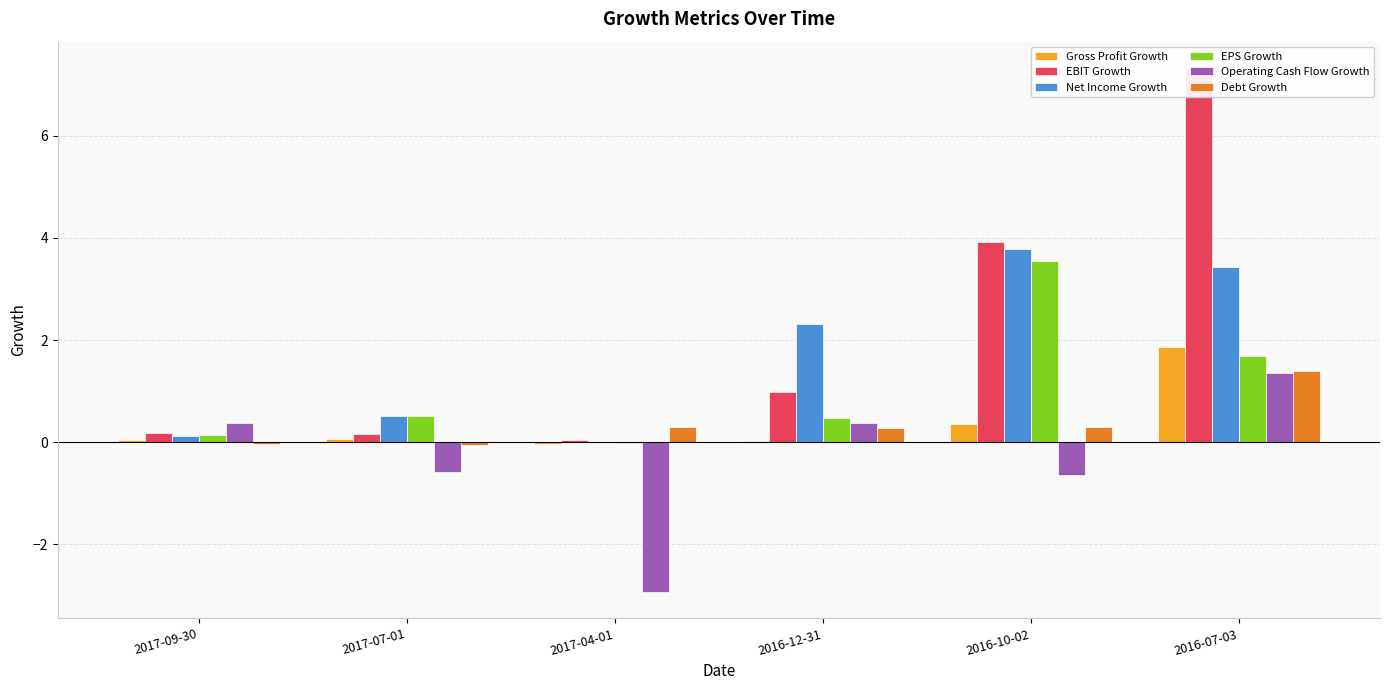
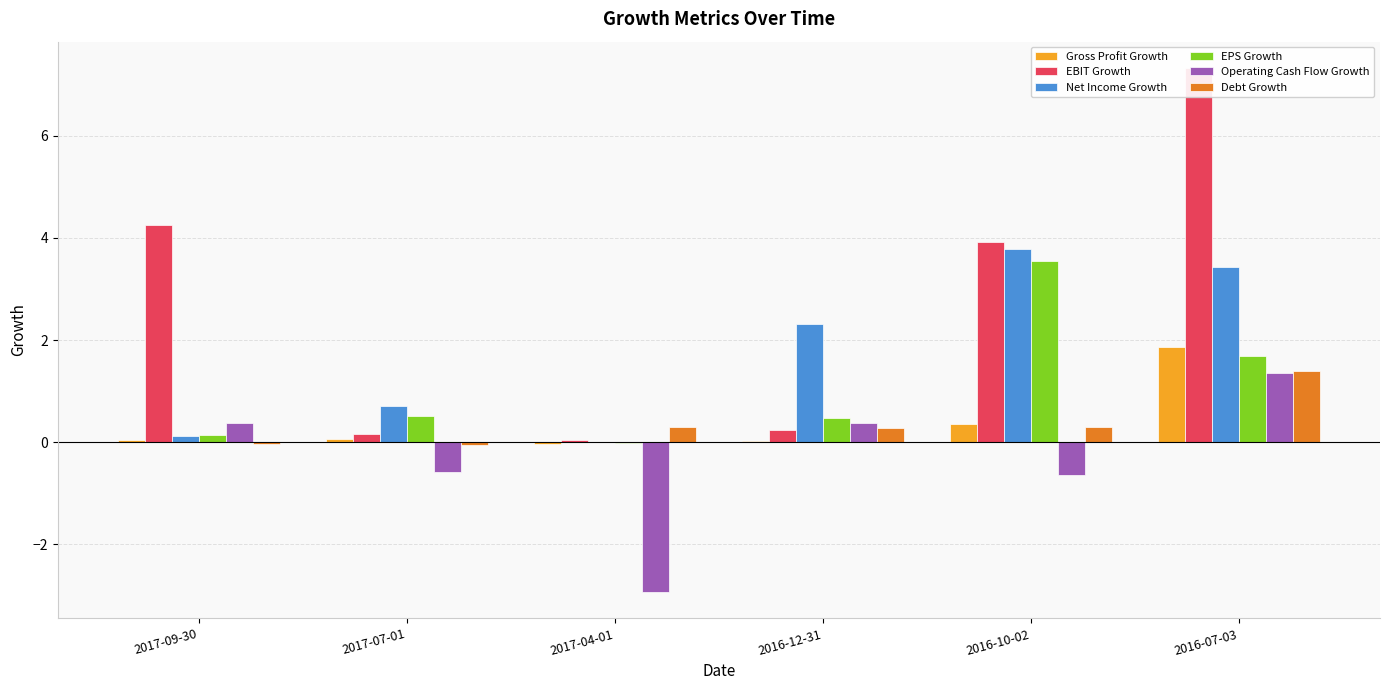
  {
    "EBIT Growth": {
-     "2017-09-30": 0.2,
+     "2017-09-30": 4.2,
      "2017-07-01": 0.2,
-     "2016-12-31": 1.0,
+     "2016-12-31": 0.2,
      "2016-10-02": 3.9
    },
    "Net Income Growth": {
      "2017-09-30": 0.1,
-     "2017-07-01": 0.5,
+     "2017-07-01": 0.7,
      "2016-12-31": 2.3,
      "2016-10-02": 3.8,
      "2016-07-03": 3.4
    },
    "EPS Growth": {
      "2017-09-30": 0.1,
      "2017-07-01": 0.5,
      "2016-12-31": 0.5,
      "2016-10-02": 3.6,
      "2016-07-03": 1.7
    },
    "Operating Cash Flow Growth": {
      "2017-09-30": 0.4,
      "2017-07-01": -0.6,
      "2017-04-01": -2.9,
      "2016-12-31": 0.4,
      "2016-10-02": -0.7,
      "2016-07-03": 1.4
    }
  }
